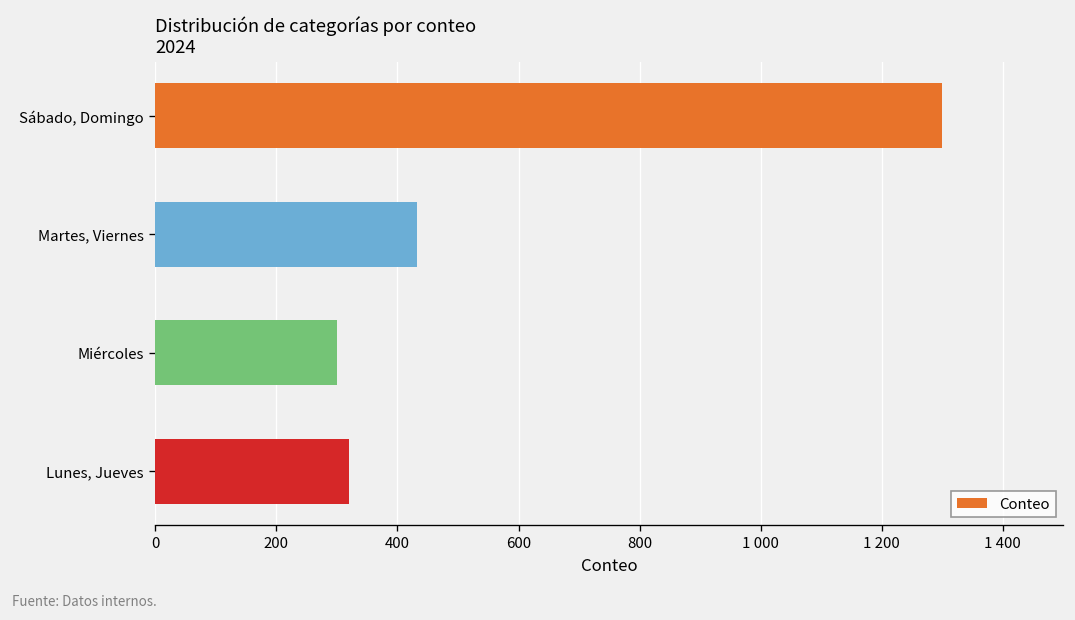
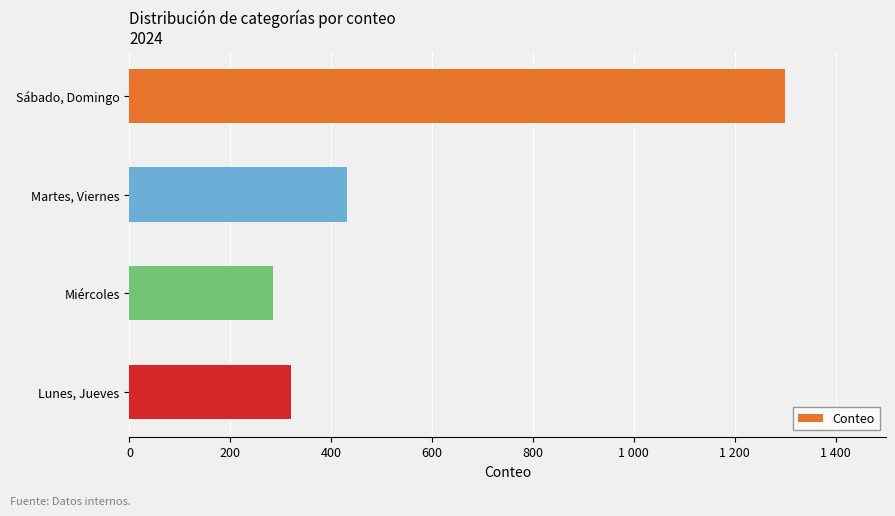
  {
    "Sábado, Domingo": 1300,
    "Martes, Viernes": 430,
-   "Miércoles": 300,
+   "Miércoles": 280,
    "Lunes, Jueves": 320
  }
